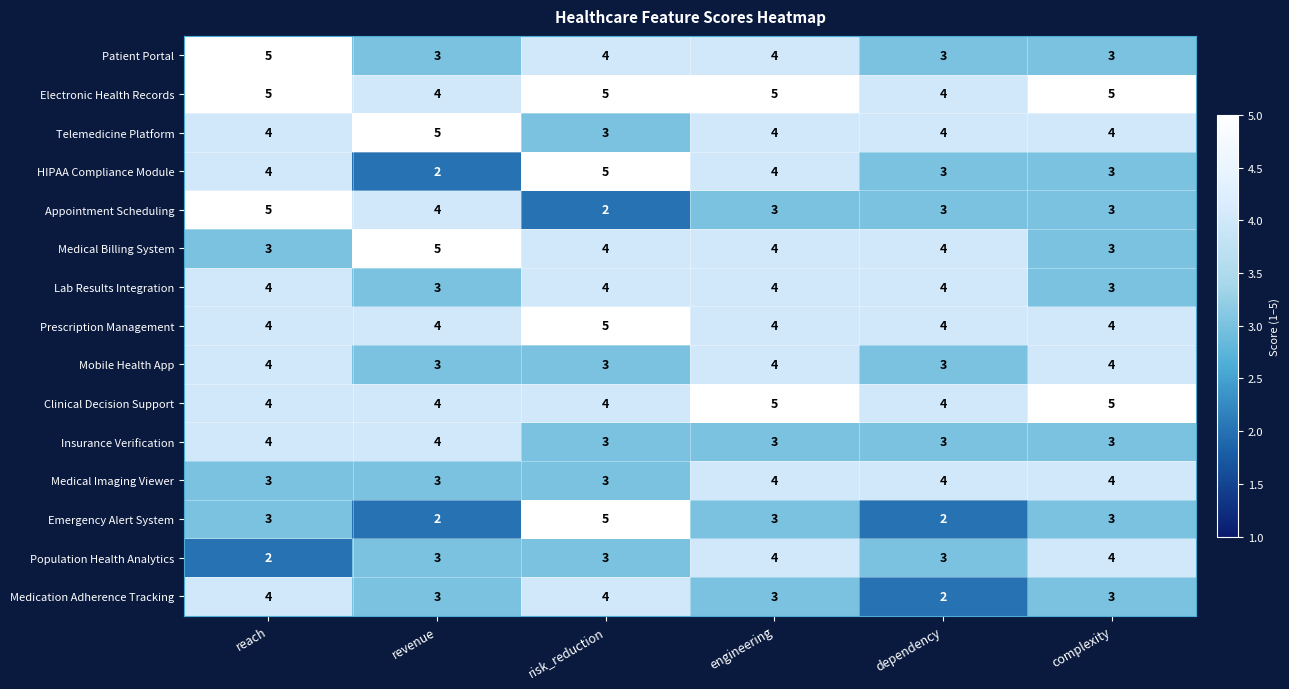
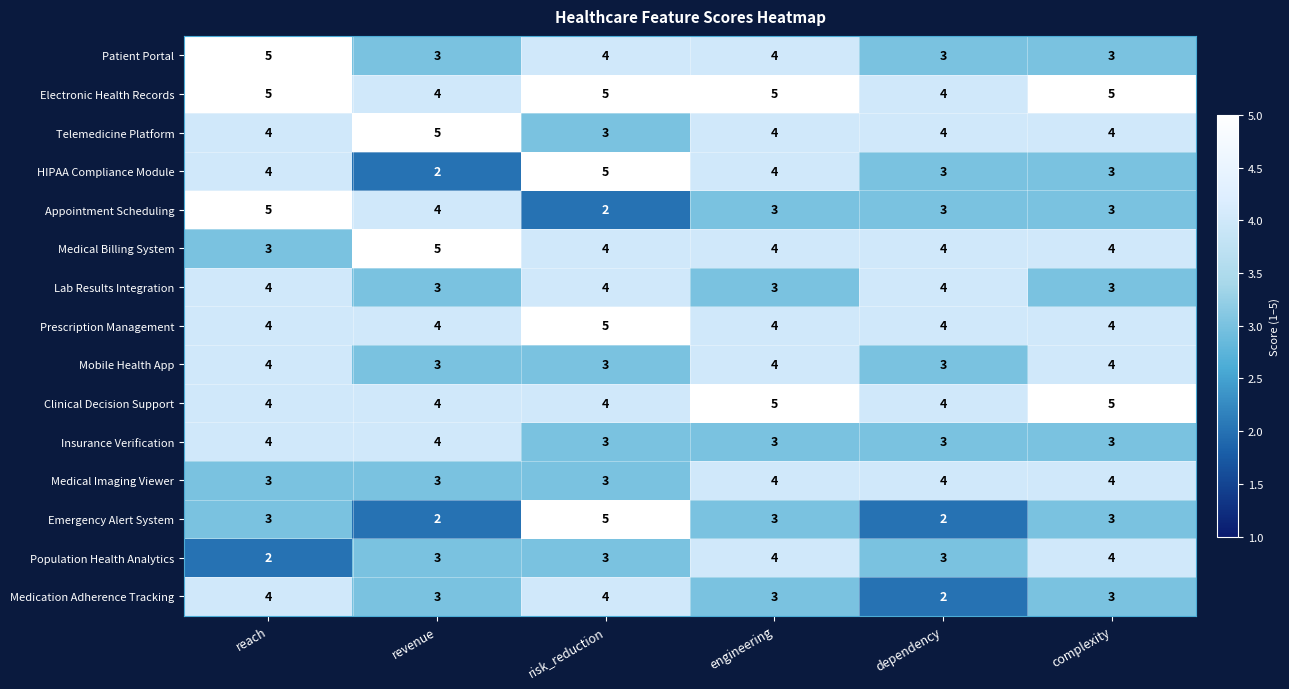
  {
    "Patient Portal": {
      "reach": 5,
      "revenue": 3,
      "risk_reduction": 4,
      "engineering": 4,
      "dependency": 3,
      "complexity": 3
    },
    "Electronic Health Records": {
      "reach": 5,
      "revenue": 4,
      "risk_reduction": 5,
      "engineering": 5,
      "dependency": 4,
      "complexity": 5
    },
    "Telemedicine Platform": {
      "reach": 4,
      "revenue": 5,
      "risk_reduction": 3,
      "engineering": 4,
      "dependency": 4,
      "complexity": 4
    },
    "HIPAA Compliance Module": {
      "reach": 4,
      "revenue": 2,
      "risk_reduction": 5,
      "engineering": 4,
      "dependency": 3,
      "complexity": 3
    },
    "Appointment Scheduling": {
      "reach": 5,
      "revenue": 4,
      "risk_reduction": 2,
      "engineering": 3,
      "dependency": 3,
      "complexity": 3
    },
    "Medical Billing System": {
      "reach": 3,
      "revenue": 5,
      "risk_reduction": 4,
      "engineering": 4,
      "dependency": 4,
-     "complexity": 3
+     "complexity": 4
    },
    "Lab Results Integration": {
      "reach": 4,
      "revenue": 3,
      "risk_reduction": 4,
-     "engineering": 4,
+     "engineering": 3,
      "dependency": 4,
      "complexity": 3
    },
    "Prescription Management": {
      "reach": 4,
      "revenue": 4,
      "risk_reduction": 5,
      "engineering": 4,
      "dependency": 4,
      "complexity": 4
    },
    "Mobile Health App": {
      "reach": 4,
      "revenue": 3,
      "risk_reduction": 3,
      "engineering": 4,
      "dependency": 3,
      "complexity": 4
    },
    "Clinical Decision Support": {
      "reach": 4,
      "revenue": 4,
      "risk_reduction": 4,
      "engineering": 5,
      "dependency": 4,
      "complexity": 5
    },
    "Insurance Verification": {
      "reach": 4,
      "revenue": 4,
      "risk_reduction": 3,
      "engineering": 3,
      "dependency": 3,
      "complexity": 3
    },
    "Medical Imaging Viewer": {
      "reach": 3,
      "revenue": 3,
      "risk_reduction": 3,
      "engineering": 4,
      "dependency": 4,
      "complexity": 4
    },
    "Emergency Alert System": {
      "reach": 3,
      "revenue": 2,
      "risk_reduction": 5,
      "engineering": 3,
      "dependency": 2,
      "complexity": 3
    },
    "Population Health Analytics": {
      "reach": 2,
      "revenue": 3,
      "risk_reduction": 3,
      "engineering": 4,
      "dependency": 3,
      "complexity": 4
    },
    "Medication Adherence Tracking": {
      "reach": 4,
      "revenue": 3,
      "risk_reduction": 4,
      "engineering": 3,
      "dependency": 2,
      "complexity": 3
    }
  }
